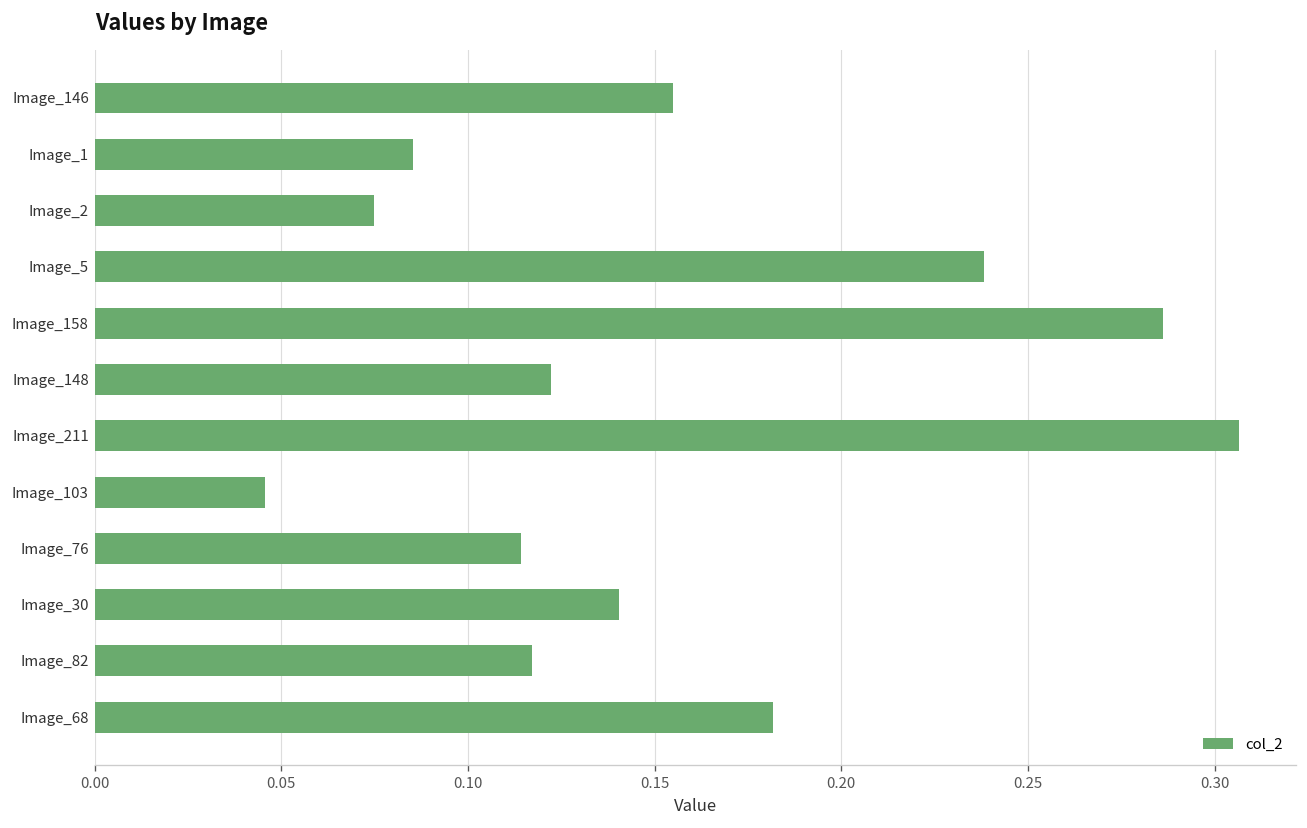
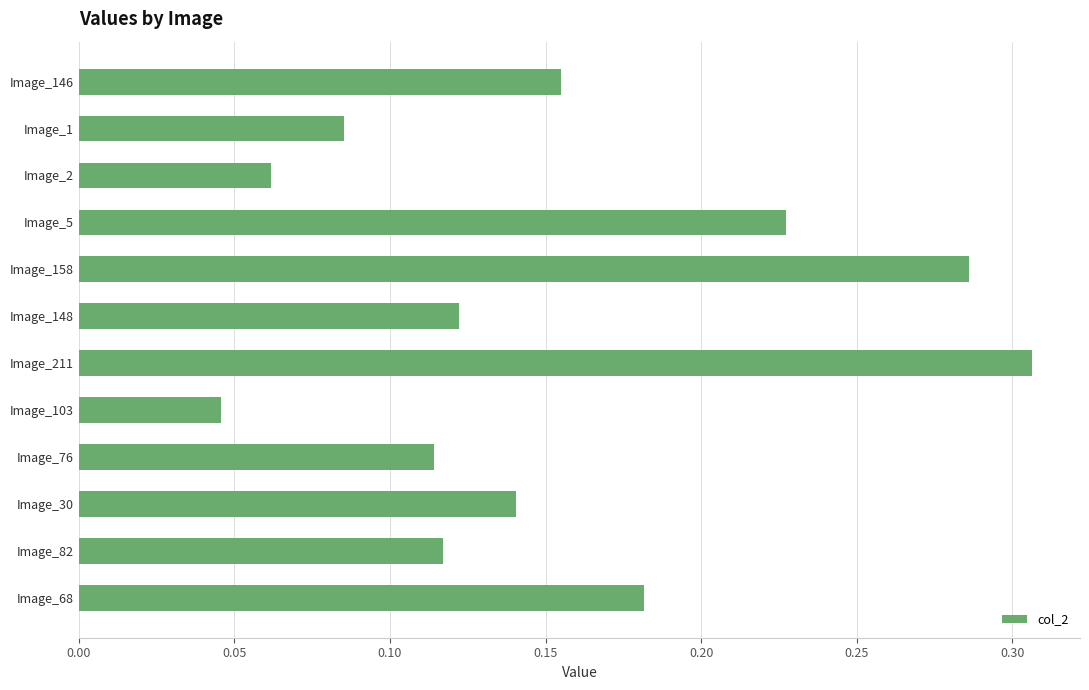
  {
    "Image_146": 0.155,
    "Image_1": 0.085,
-   "Image_2": 0.075,
-   "Image_5": 0.238,
+   "Image_2": 0.062,
+   "Image_5": 0.227,
    "Image_158": 0.286,
    "Image_148": 0.122,
    "Image_211": 0.306,
    "Image_103": 0.046,
    "Image_76": 0.114,
    "Image_30": 0.140,
    "Image_82": 0.117,
    "Image_68": 0.182
  }
